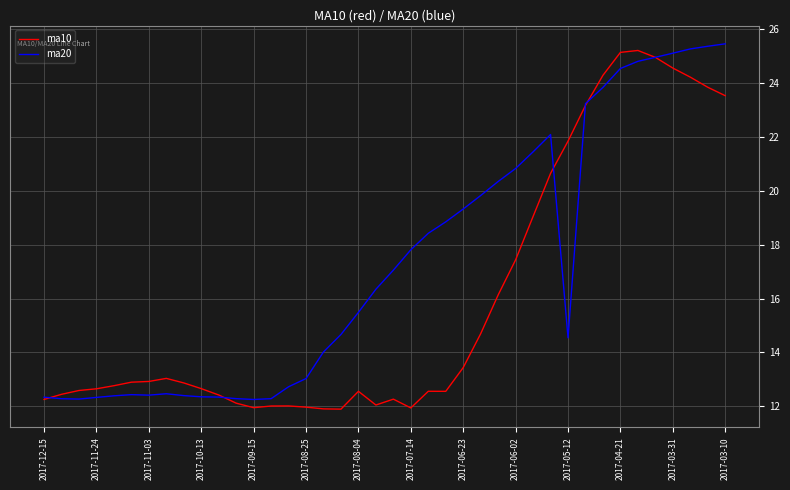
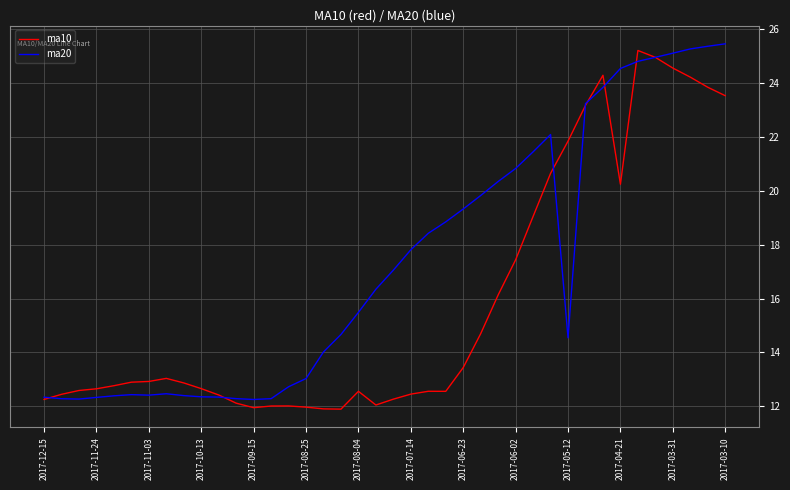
  {
    "ma10": {
      "2017-11-24": 12.6,
      "2017-11-03": 12.9,
      "2017-10-13": 12.7,
      "2017-09-15": 11.9,
      "2017-08-25": 12.0,
      "2017-08-04": 12.6,
-     "2017-07-14": 11.9,
+     "2017-07-14": 12.4,
      "2017-06-23": 13.4,
      "2017-06-02": 17.4,
      "2017-05-12": 21.9,
-     "2017-04-21": 25.1,
+     "2017-04-21": 20.2,
      "2017-03-31": 24.6,
      "2017-03-10": 23.5
    },
    "ma20": {
      "2017-11-24": 12.3,
      "2017-11-03": 12.4,
      "2017-10-13": 12.3,
      "2017-09-15": 12.2,
      "2017-08-25": 13.0,
      "2017-08-04": 15.5,
      "2017-07-14": 17.8,
      "2017-06-23": 19.3,
      "2017-06-02": 20.8,
      "2017-05-12": 14.5,
      "2017-04-21": 24.6,
      "2017-03-31": 25.1,
      "2017-03-10": 25.5
    }
  }
